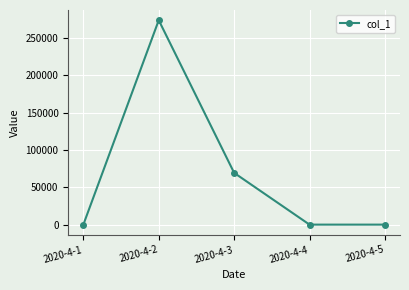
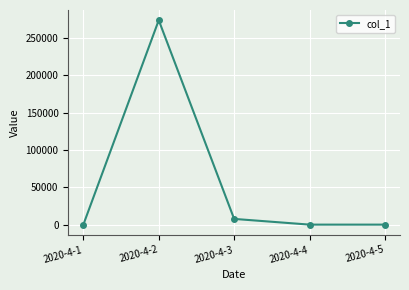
  {
    "2020-4-1": 0,
    "2020-4-2": 270000,
-   "2020-4-3": 70000,
+   "2020-4-3": 10000,
    "2020-4-4": 0,
    "2020-4-5": 0
  }
